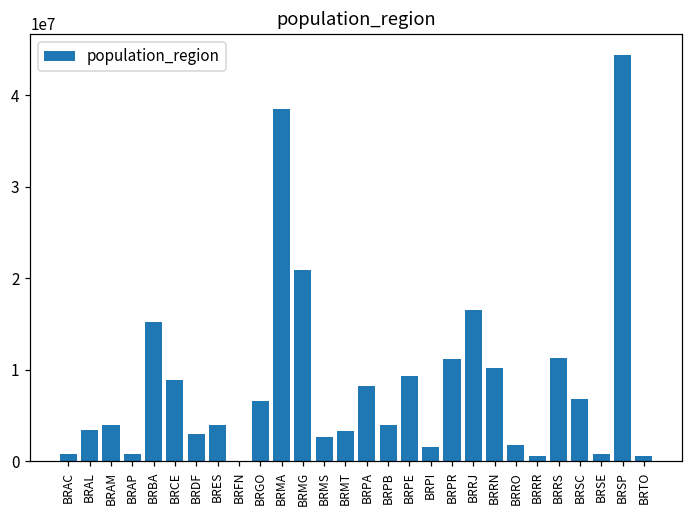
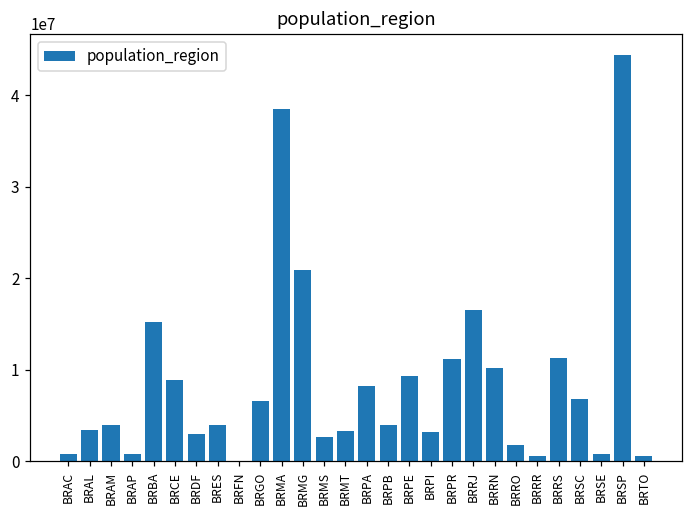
  {
    "BRAC": 1000000,
    "BRAL": 3000000,
    "BRAM": 4000000,
    "BRAP": 1000000,
    "BRBA": 15000000,
    "BRCE": 9000000,
    "BRDF": 3000000,
    "BRES": 4000000,
    "BRGO": 7000000,
    "BRMA": 38000000,
    "BRMG": 21000000,
    "BRMS": 3000000,
    "BRMT": 3000000,
    "BRPA": 8000000,
    "BRPB": 4000000,
    "BRPE": 9000000,
-   "BRPI": 2000000,
+   "BRPI": 3000000,
    "BRPR": 11000000,
    "BRRJ": 17000000,
    "BRRN": 10000000,
    "BRRO": 2000000,
    "BRRR": 1000000,
    "BRRS": 11000000,
    "BRSC": 7000000,
    "BRSE": 1000000,
    "BRSP": 44000000,
    "BRTO": 1000000
  }
